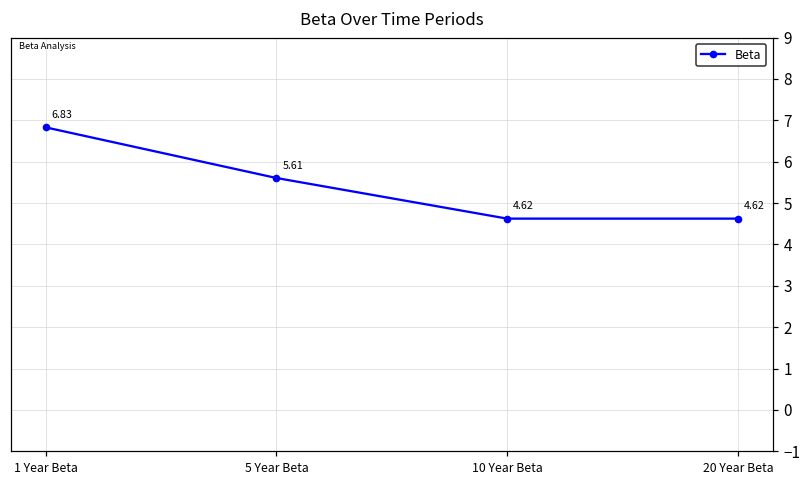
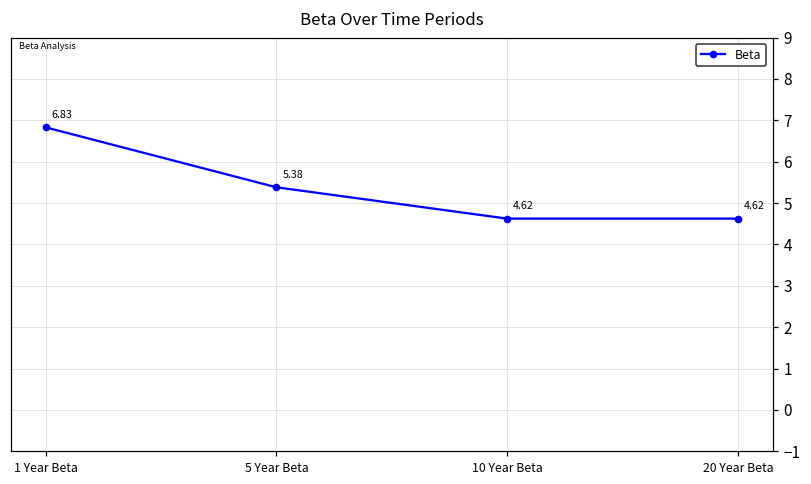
  {
    "1 Year Beta": 6.83,
-   "5 Year Beta": 5.61,
+   "5 Year Beta": 5.38,
    "10 Year Beta": 4.62,
    "20 Year Beta": 4.62
  }
